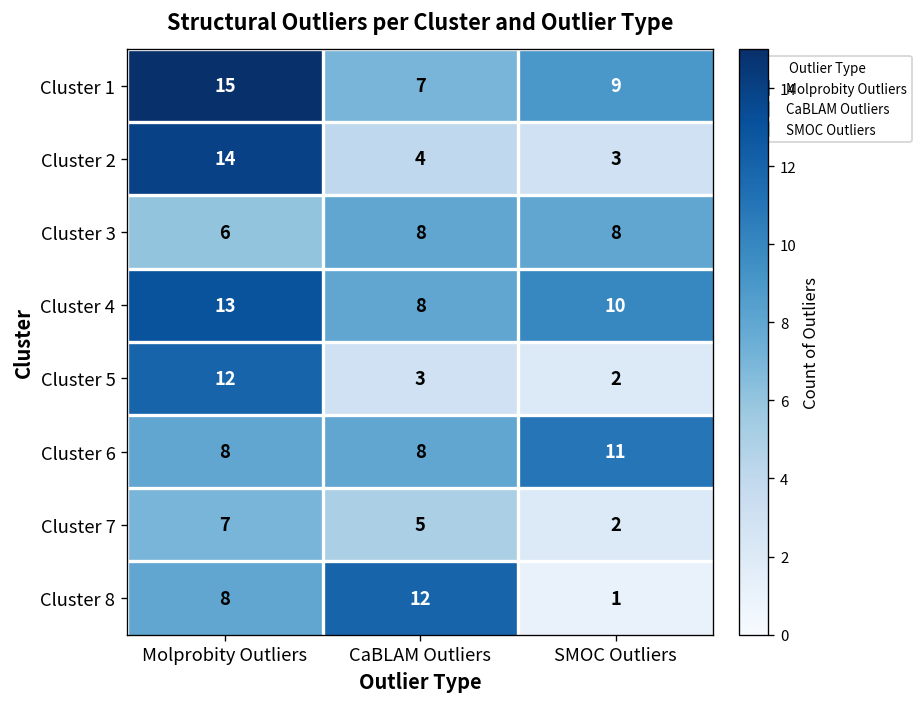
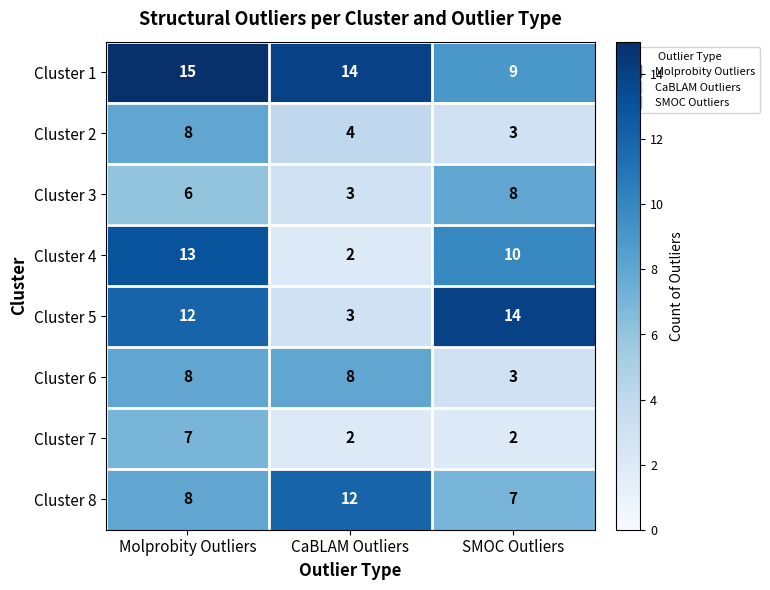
  {
    "Cluster 1": {
      "Molprobity Outliers": 15,
-     "CaBLAM Outliers": 7,
+     "CaBLAM Outliers": 14,
      "SMOC Outliers": 9
    },
    "Cluster 2": {
-     "Molprobity Outliers": 14,
+     "Molprobity Outliers": 8,
      "CaBLAM Outliers": 4,
      "SMOC Outliers": 3
    },
    "Cluster 3": {
      "Molprobity Outliers": 6,
-     "CaBLAM Outliers": 8,
+     "CaBLAM Outliers": 3,
      "SMOC Outliers": 8
    },
    "Cluster 4": {
      "Molprobity Outliers": 13,
-     "CaBLAM Outliers": 8,
+     "CaBLAM Outliers": 2,
      "SMOC Outliers": 10
    },
    "Cluster 5": {
      "Molprobity Outliers": 12,
      "CaBLAM Outliers": 3,
-     "SMOC Outliers": 2
+     "SMOC Outliers": 14
    },
    "Cluster 6": {
      "Molprobity Outliers": 8,
      "CaBLAM Outliers": 8,
-     "SMOC Outliers": 11
+     "SMOC Outliers": 3
    },
    "Cluster 7": {
      "Molprobity Outliers": 7,
-     "CaBLAM Outliers": 5,
+     "CaBLAM Outliers": 2,
      "SMOC Outliers": 2
    },
    "Cluster 8": {
      "Molprobity Outliers": 8,
      "CaBLAM Outliers": 12,
-     "SMOC Outliers": 1
+     "SMOC Outliers": 7
    }
  }
